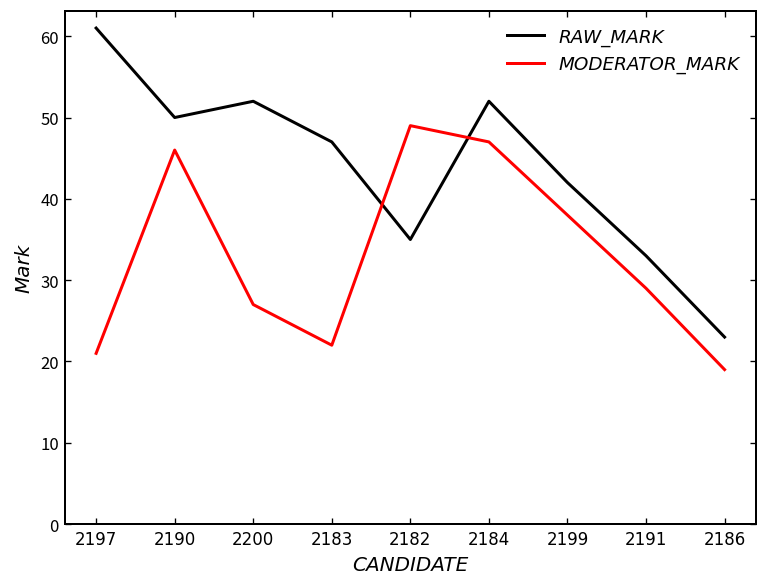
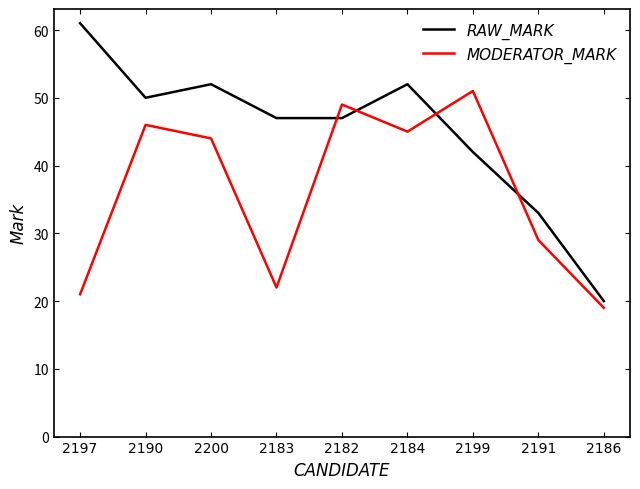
  {
    "RAW_MARK": {
      "2197": 61,
      "2190": 50,
      "2200": 52,
      "2183": 47,
-     "2182": 35,
+     "2182": 47,
      "2184": 52,
      "2199": 42,
      "2191": 33,
-     "2186": 23
+     "2186": 20
    },
    "MODERATOR_MARK": {
      "2197": 21,
      "2190": 46,
-     "2200": 27,
+     "2200": 44,
      "2183": 22,
      "2182": 49,
-     "2184": 47,
-     "2199": 38,
+     "2184": 45,
+     "2199": 51,
      "2191": 29,
      "2186": 19
    }
  }
